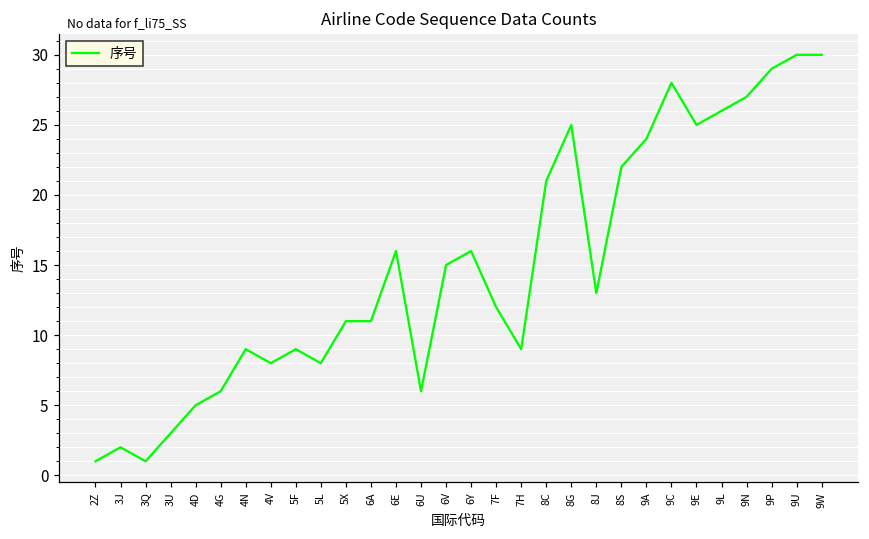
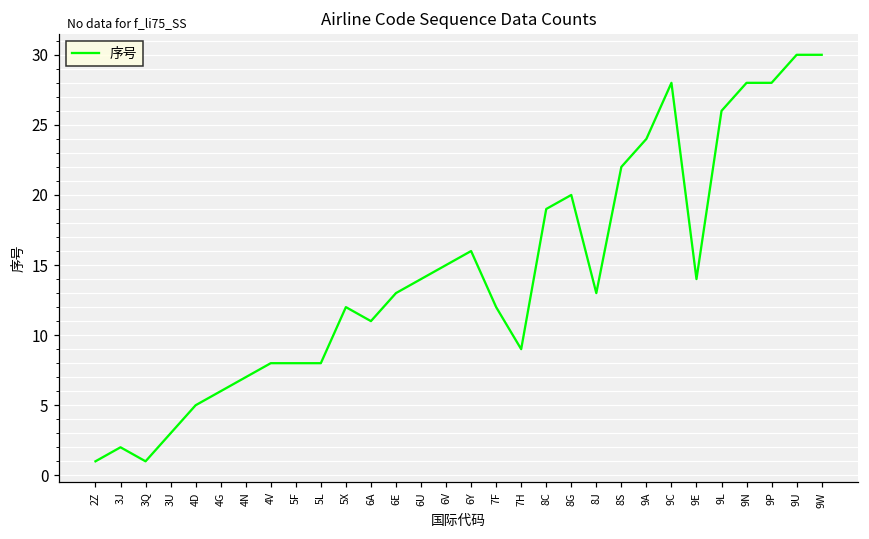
  {
    "2Z": 1,
    "3J": 2,
    "3Q": 1,
    "3U": 3,
    "4D": 5,
    "4G": 6,
-   "4N": 9,
+   "4N": 7,
    "4V": 8,
-   "5F": 9,
+   "5F": 8,
    "5L": 8,
-   "5X": 11,
+   "5X": 12,
    "6A": 11,
-   "6E": 16,
-   "6U": 6,
+   "6E": 13,
+   "6U": 14,
    "6V": 15,
    "6Y": 16,
    "7F": 12,
    "7H": 9,
-   "8C": 21,
-   "8G": 25,
+   "8C": 19,
+   "8G": 20,
    "8J": 13,
    "8S": 22,
    "9A": 24,
    "9C": 28,
-   "9E": 25,
+   "9E": 14,
    "9L": 26,
-   "9N": 27,
-   "9P": 29,
+   "9N": 28,
+   "9P": 28,
    "9U": 30,
    "9W": 30
  }
